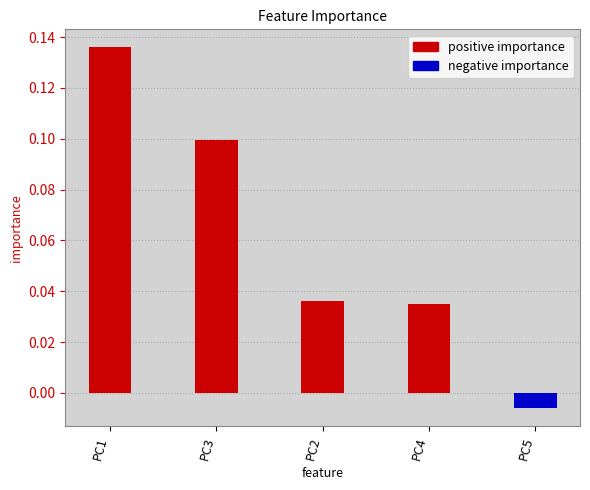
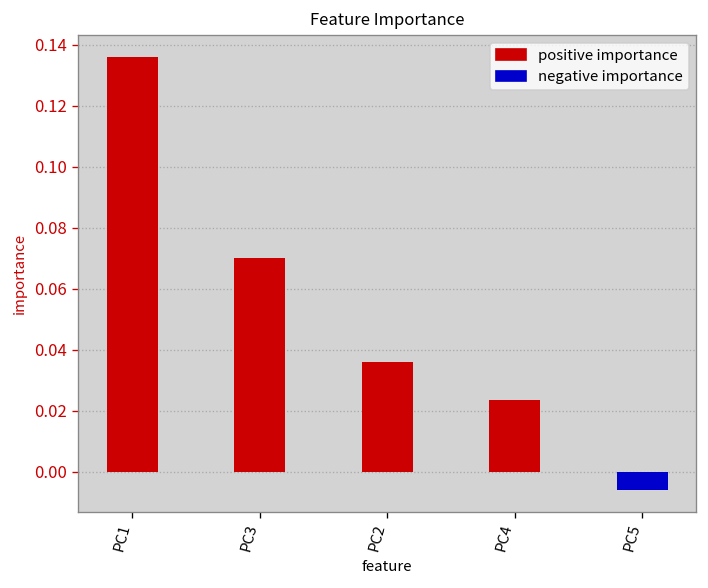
  {
    "PC1": 0.136,
-   "PC3": 0.099,
+   "PC3": 0.070,
    "PC2": 0.036,
-   "PC4": 0.035,
+   "PC4": 0.024,
    "PC5": -0.006
  }
